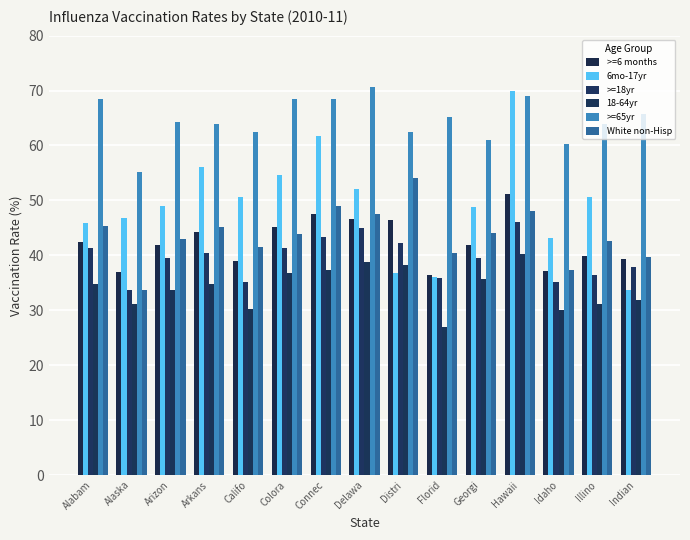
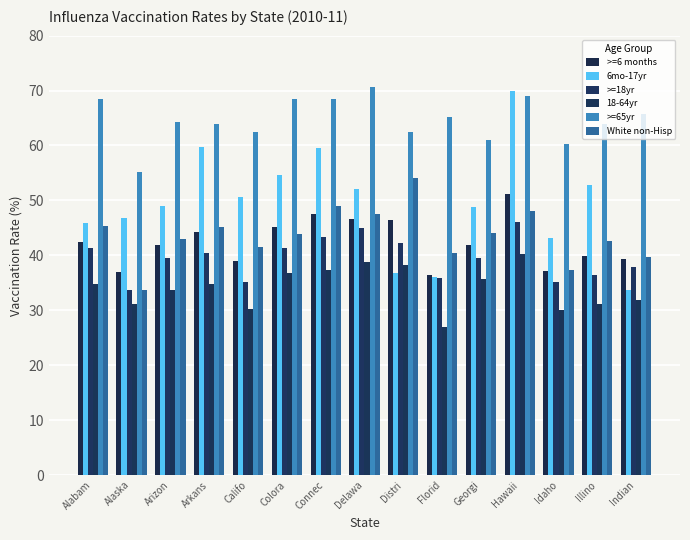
  {
    "6mo-17yr": {
      "Alabam": 46,
      "Alaska": 47,
      "Arizon": 49,
-     "Arkans": 56,
+     "Arkans": 60,
      "Califo": 51,
      "Colora": 55,
-     "Connec": 62,
+     "Connec": 60,
      "Delawa": 52,
      "Distri": 37,
      "Florid": 36,
      "Georgi": 49,
      "Hawaii": 70,
      "Idaho": 43,
-     "Illino": 51,
+     "Illino": 53,
      "Indian": 34
    }
  }
